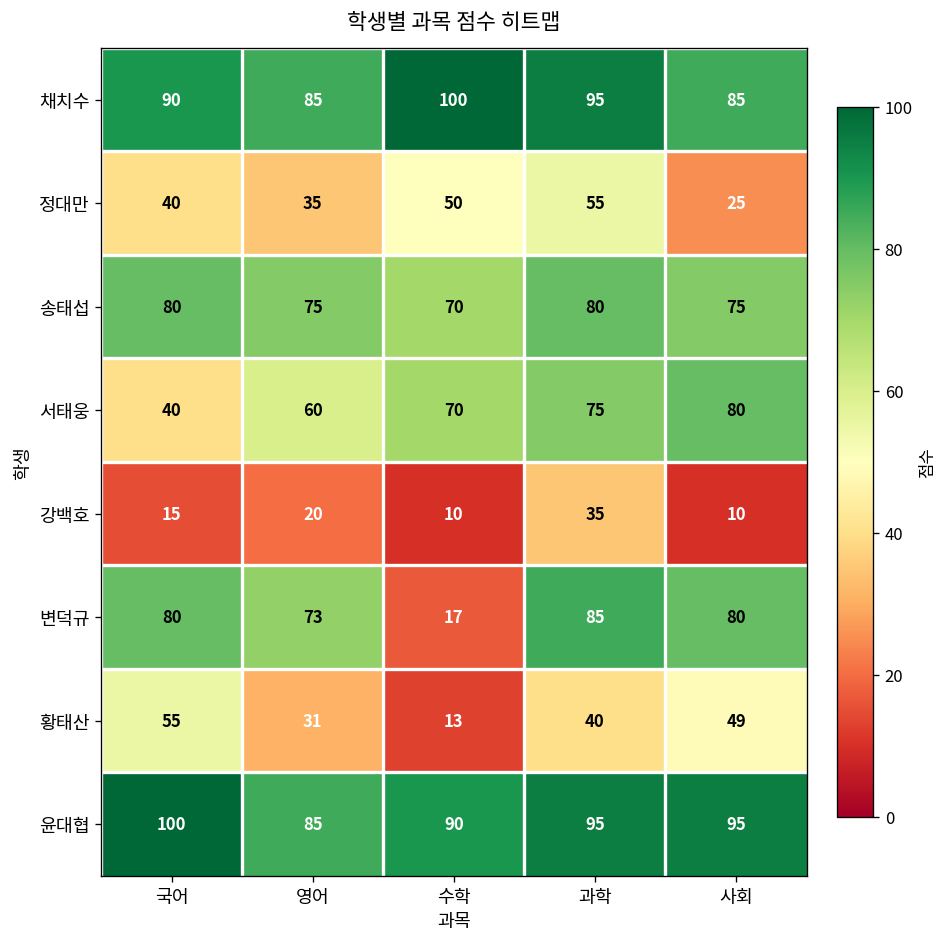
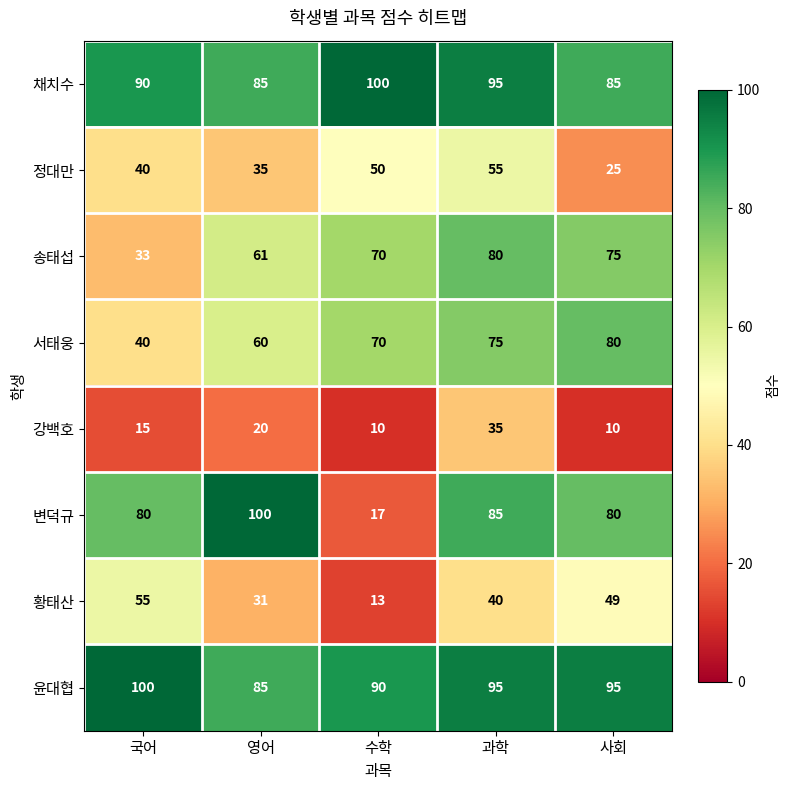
  {
    "채치수": {
      "국어": 90,
      "영어": 85,
      "수학": 100,
      "과학": 95,
      "사회": 85
    },
    "정대만": {
      "국어": 40,
      "영어": 35,
      "수학": 50,
      "과학": 55,
      "사회": 25
    },
    "송태섭": {
-     "국어": 80,
-     "영어": 75,
+     "국어": 33,
+     "영어": 61,
      "수학": 70,
      "과학": 80,
      "사회": 75
    },
    "서태웅": {
      "국어": 40,
      "영어": 60,
      "수학": 70,
      "과학": 75,
      "사회": 80
    },
    "강백호": {
      "국어": 15,
      "영어": 20,
      "수학": 10,
      "과학": 35,
      "사회": 10
    },
    "변덕규": {
      "국어": 80,
-     "영어": 73,
+     "영어": 100,
      "수학": 17,
      "과학": 85,
      "사회": 80
    },
    "황태산": {
      "국어": 55,
      "영어": 31,
      "수학": 13,
      "과학": 40,
      "사회": 49
    },
    "윤대협": {
      "국어": 100,
      "영어": 85,
      "수학": 90,
      "과학": 95,
      "사회": 95
    }
  }
